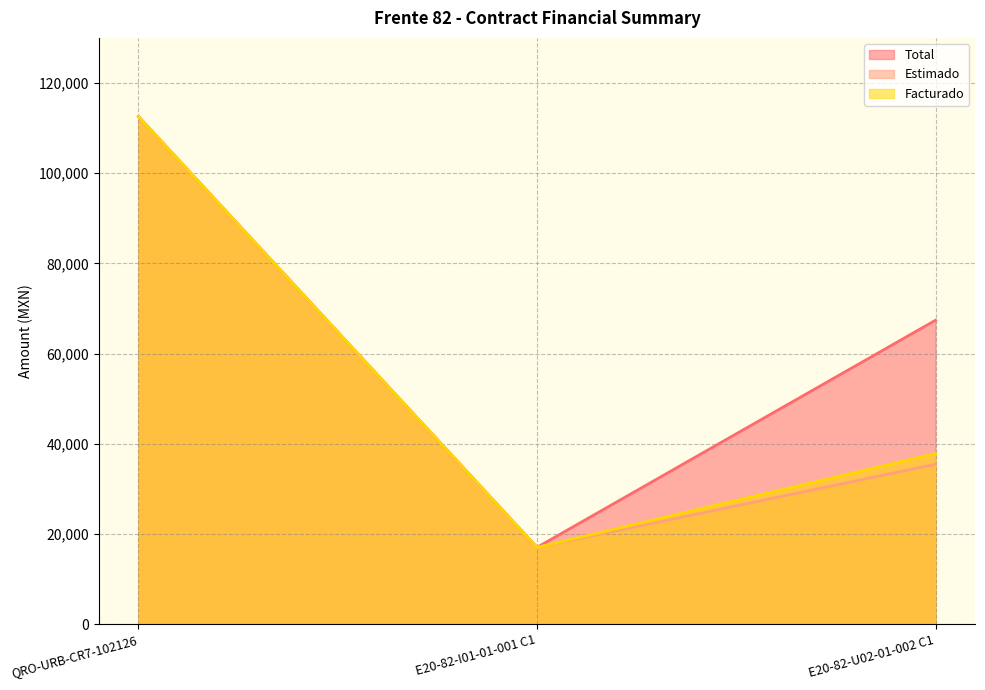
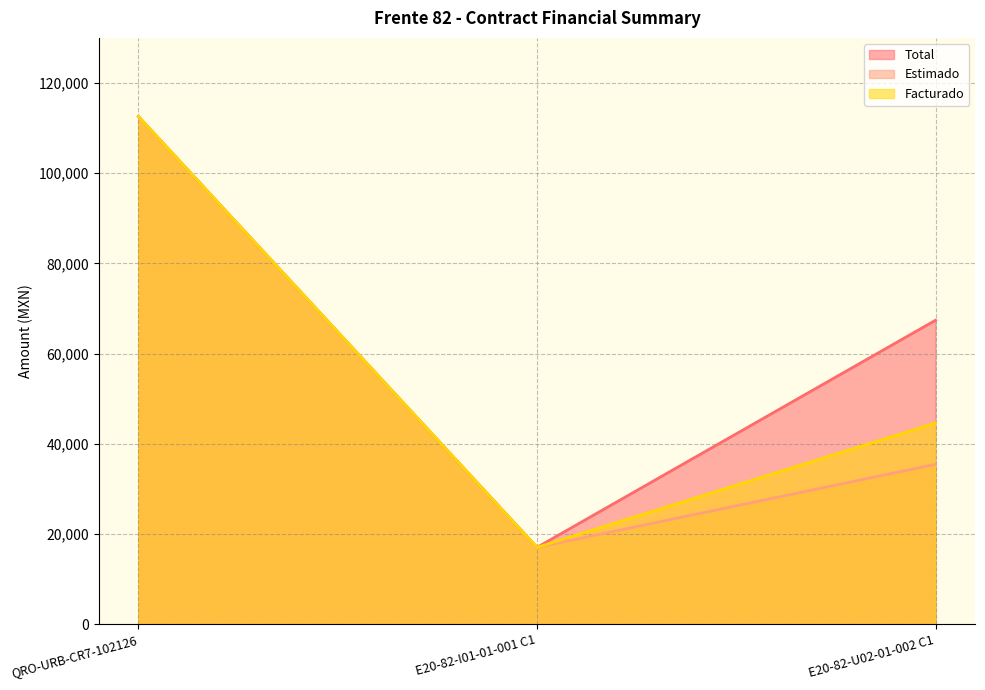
  {
    "Facturado": {
-     "E20-82-U02-01-002 C1": "38,000"
+     "E20-82-U02-01-002 C1": "45,000"
    }
  }
